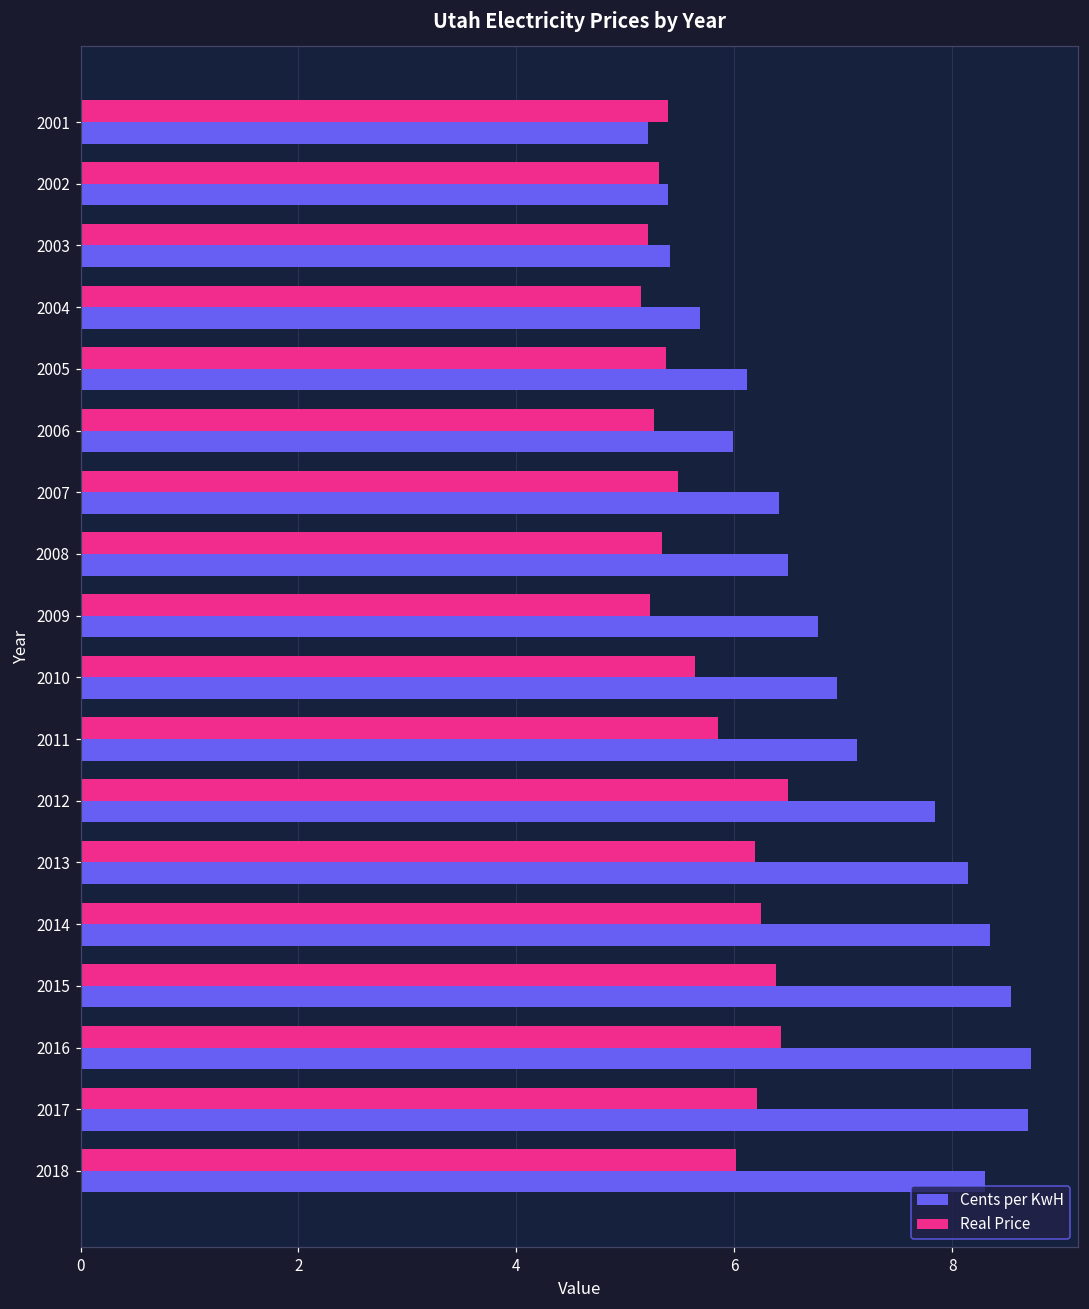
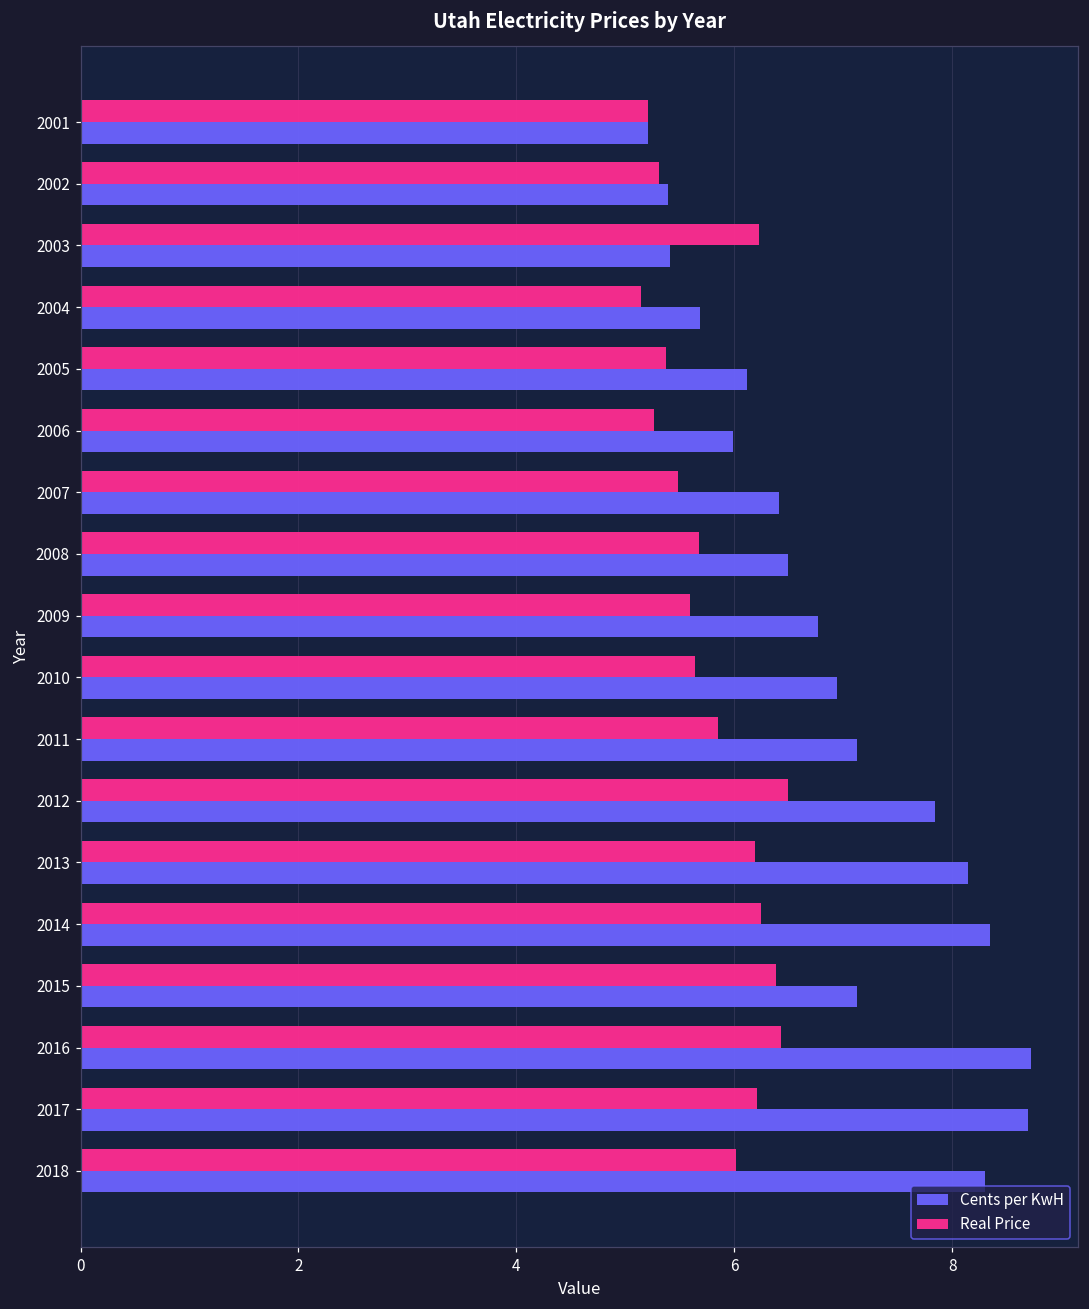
  {
    "Cents per KwH": {
      "2001": 5.2,
      "2002": 5.4,
      "2003": 5.4,
      "2004": 5.7,
      "2005": 6.1,
      "2006": 6.0,
      "2007": 6.4,
      "2008": 6.5,
      "2009": 6.8,
      "2010": 6.9,
      "2011": 7.1,
      "2012": 7.8,
      "2013": 8.2,
      "2014": 8.4,
-     "2015": 8.5,
+     "2015": 7.1,
      "2016": 8.7,
      "2017": 8.7,
      "2018": 8.3
    },
    "Real Price": {
-     "2001": 5.4,
+     "2001": 5.2,
      "2002": 5.3,
-     "2003": 5.2,
+     "2003": 6.2,
      "2004": 5.1,
      "2005": 5.4,
      "2006": 5.3,
      "2007": 5.5,
-     "2008": 5.3,
-     "2009": 5.2,
+     "2008": 5.7,
+     "2009": 5.6,
      "2010": 5.6,
      "2011": 5.9,
      "2012": 6.5,
      "2013": 6.2,
      "2014": 6.3,
      "2015": 6.4,
      "2016": 6.4,
      "2017": 6.2,
      "2018": 6.0
    }
  }
